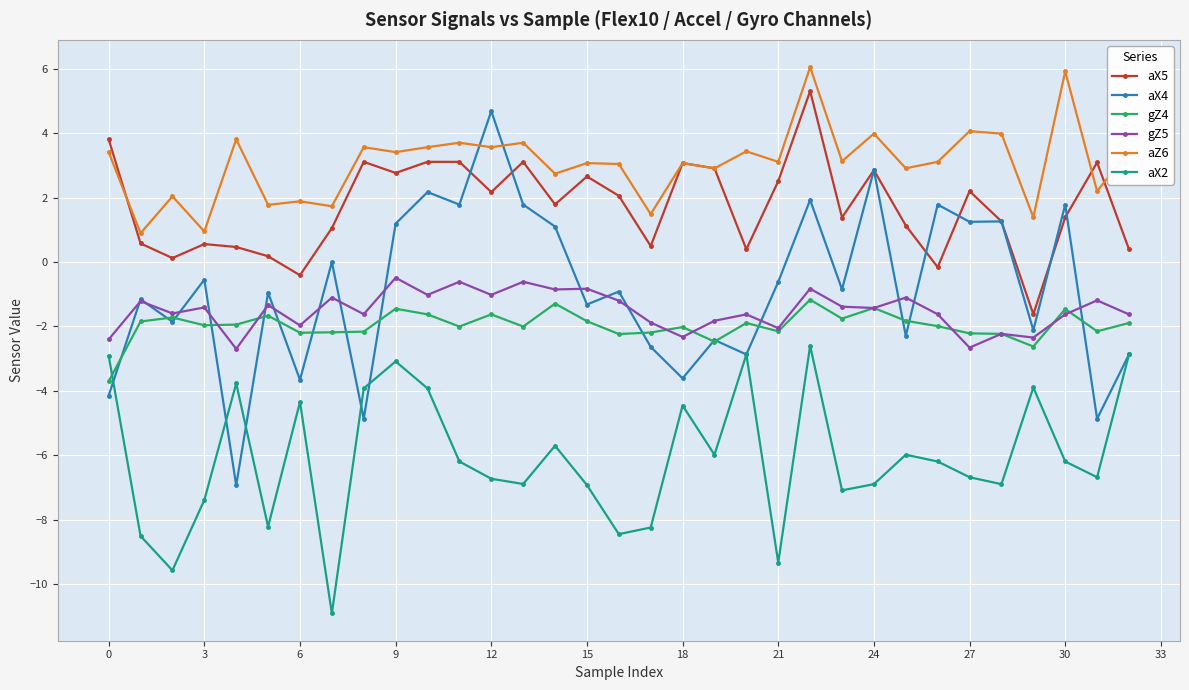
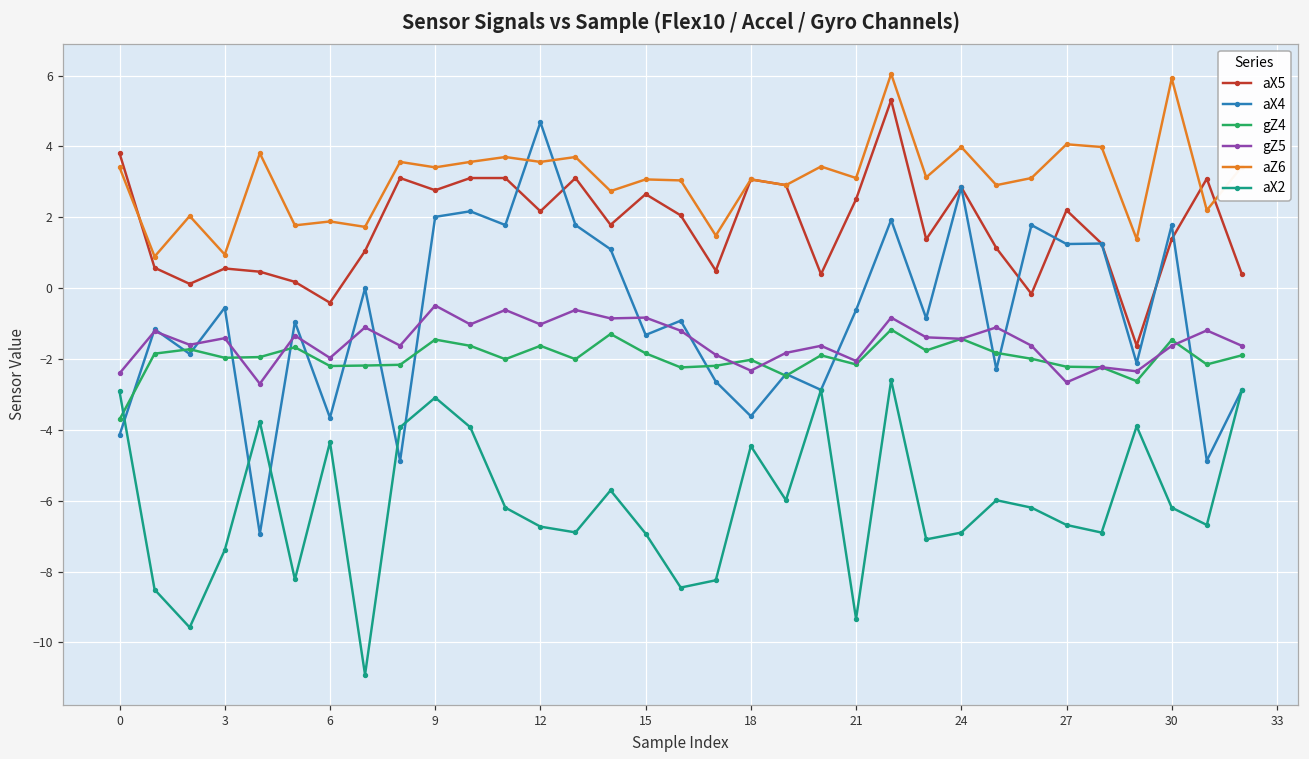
  {
    "aX5": {
      "0": 3.8,
      "3": 0.6,
      "6": -0.4,
      "9": 2.8,
      "12": 2.2,
      "15": 2.7,
      "21": 2.5,
      "27": 2.2,
      "30": 1.4
    },
    "aX4": {
      "0": -4.1,
      "3": -0.6,
      "6": -3.7,
-     "9": 1.2,
+     "9": 2.0,
      "12": 4.7,
      "15": -1.3,
      "18": -3.6,
      "21": -0.6,
      "27": 1.2,
      "30": 1.8
    },
    "gZ5": {
      "0": -2.4,
      "3": -1.4,
      "6": -2.0,
      "9": -0.5,
      "12": -1.0,
      "15": -0.8,
      "18": -2.3,
      "21": -2.1,
      "27": -2.7,
      "30": -1.6
    },
    "aZ6": {
      "0": 3.4,
      "3": 0.9,
      "6": 1.9,
      "9": 3.4,
      "12": 3.6,
      "15": 3.1,
      "21": 3.1,
      "24": 4.0,
      "27": 4.1,
      "30": 5.9
    }
  }
